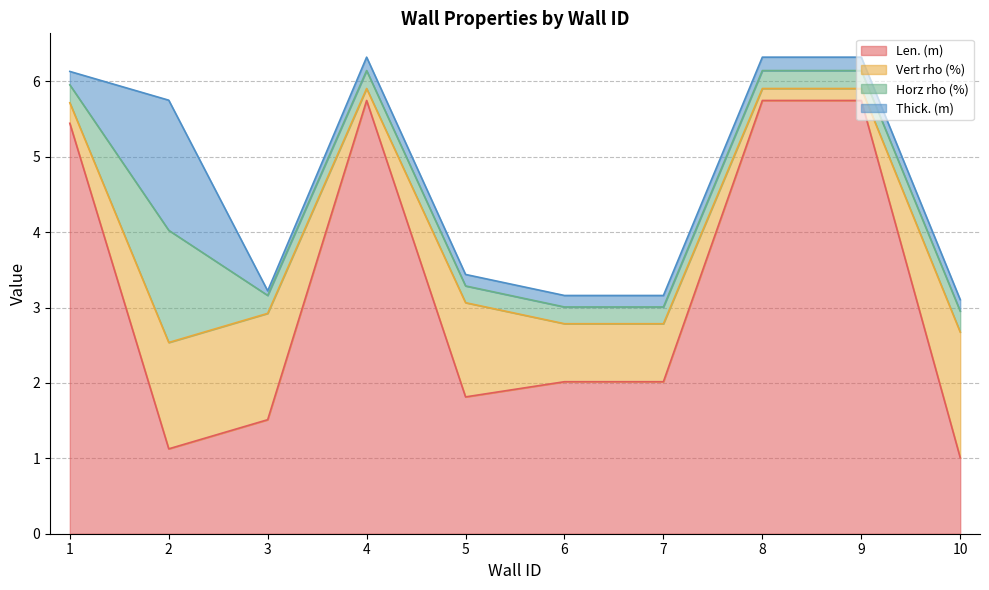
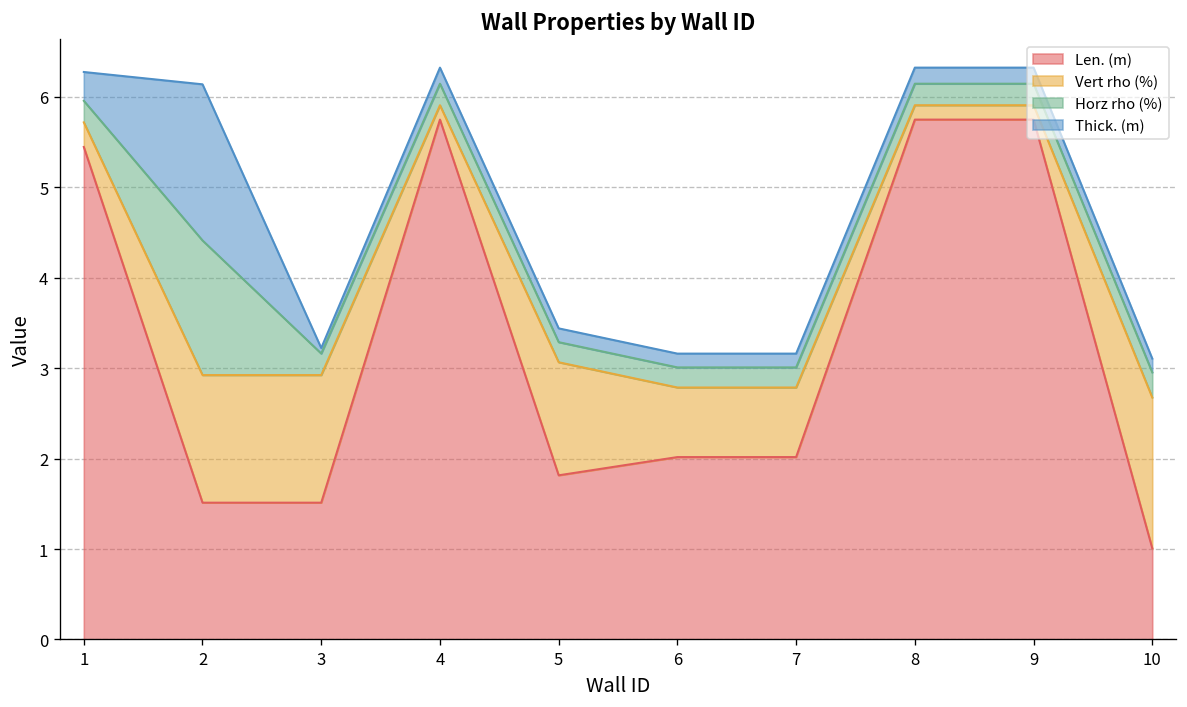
  {
    "Len. (m)": {
      "1": 5.4,
-     "2": 1.1,
+     "2": 1.5,
      "3": 1.5,
      "4": 5.7,
      "5": 1.8,
      "6": 2.0,
      "7": 2.0,
      "8": 5.7,
      "10": 1.0
    },
    "Vert rho (%)": {
      "1": 0.3,
      "2": 1.4,
      "3": 1.4,
      "4": 0.2,
      "5": 1.2,
      "6": 0.8,
      "7": 0.8,
      "8": 0.2,
      "10": 1.7
    },
    "Horz rho (%)": {
      "1": 0.2,
      "2": 1.5,
      "3": 0.2,
      "4": 0.2,
      "5": 0.2,
      "6": 0.2,
      "7": 0.2,
      "8": 0.2,
      "10": 0.3
    },
    "Thick. (m)": {
-     "1": 0.2,
+     "1": 0.3,
      "2": 1.7,
      "3": 0.1,
      "4": 0.2,
      "5": 0.2,
      "6": 0.2,
      "7": 0.2,
      "8": 0.2,
      "10": 0.2
    }
  }
